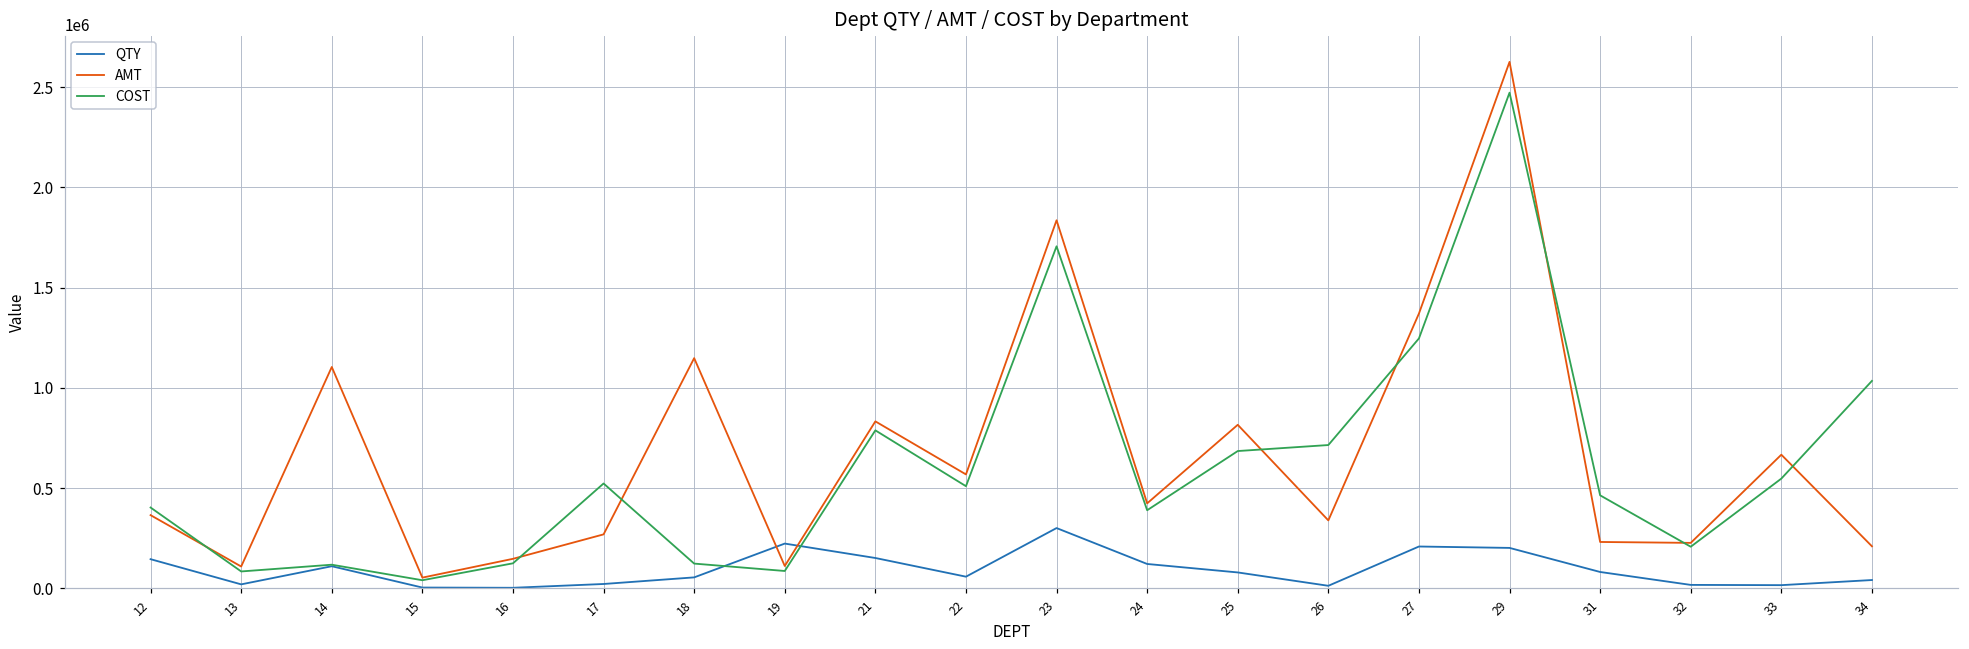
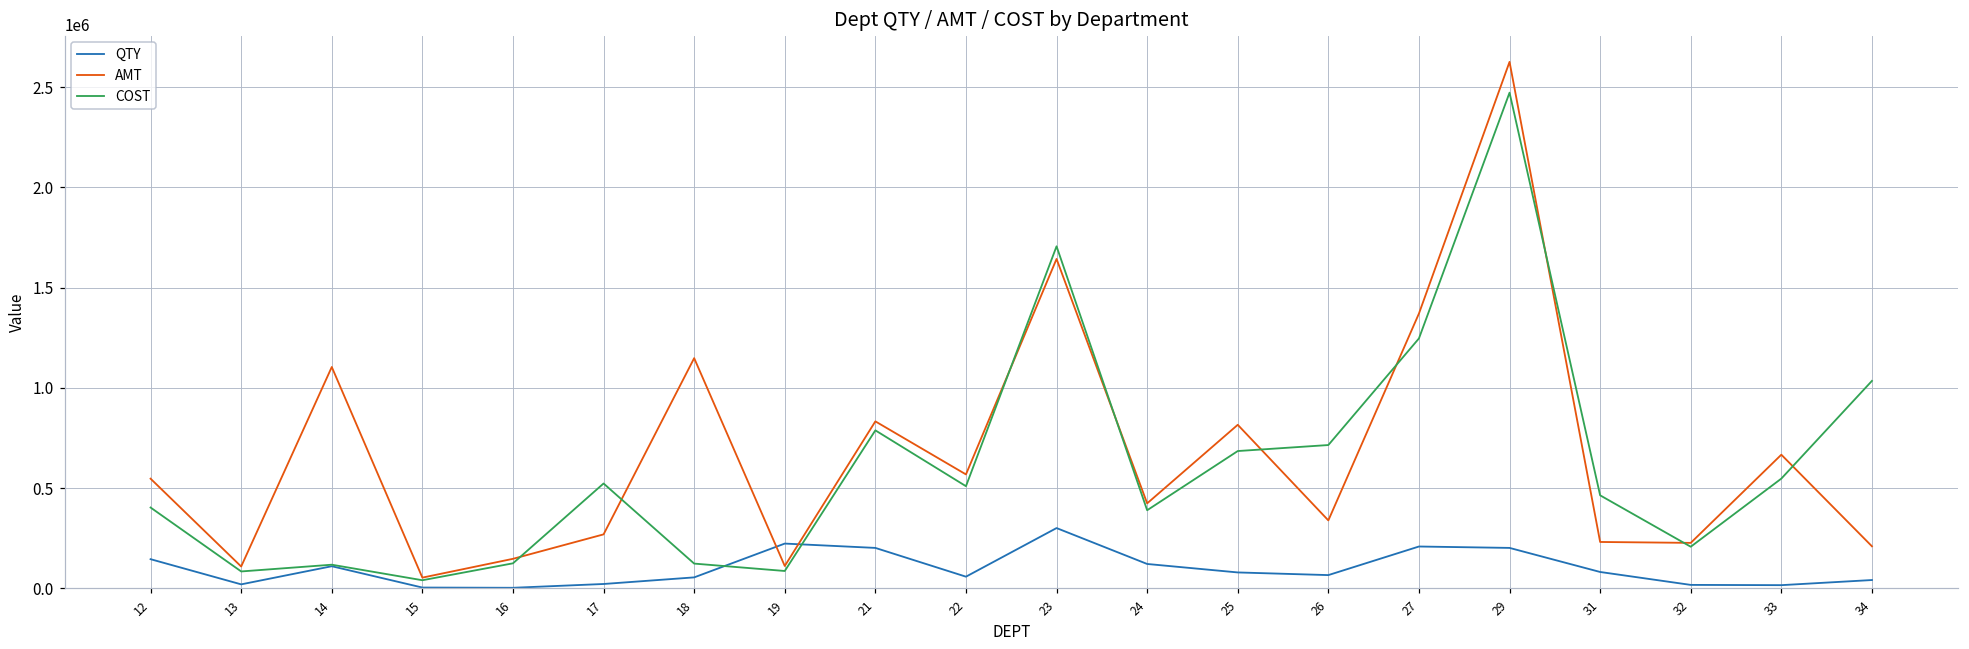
  {
    "QTY": {
      "12": 150000,
      "13": 20000,
      "15": 0,
      "16": 0,
      "17": 20000,
      "18": 50000,
      "19": 220000,
-     "21": 150000,
+     "21": 200000,
      "22": 60000,
      "23": 300000,
      "24": 120000,
      "25": 80000,
-     "26": 10000,
+     "26": 70000,
      "27": 210000,
      "29": 200000,
      "31": 80000,
      "32": 20000,
      "33": 20000,
      "34": 40000
    },
    "AMT": {
-     "12": 360000,
+     "12": 550000,
      "13": 110000,
      "14": 1100000,
      "16": 150000,
      "17": 270000,
      "18": 1150000,
      "19": 110000,
      "21": 830000,
      "22": 570000,
-     "23": 1840000,
+     "23": 1640000,
      "24": 420000,
      "25": 820000,
      "26": 340000,
      "27": 1370000,
      "29": 2630000,
      "31": 230000,
      "32": 230000,
      "33": 670000,
      "34": 210000
    },
    "COST": {
      "12": 400000,
      "13": 80000,
      "16": 120000,
      "17": 520000,
      "18": 120000,
      "19": 90000,
      "21": 790000,
      "22": 510000,
      "23": 1710000,
      "24": 390000,
      "25": 680000,
      "26": 710000,
      "27": 1250000,
      "29": 2470000,
      "31": 460000,
      "32": 210000,
      "33": 550000,
      "34": 1030000
    }
  }
